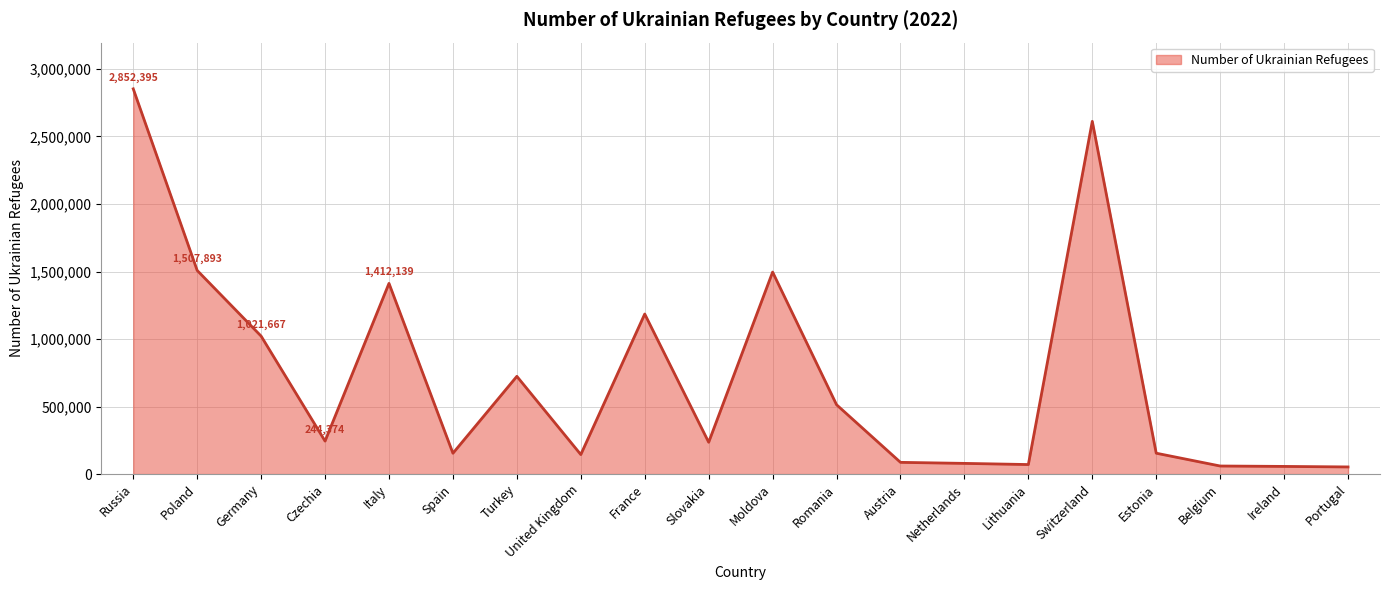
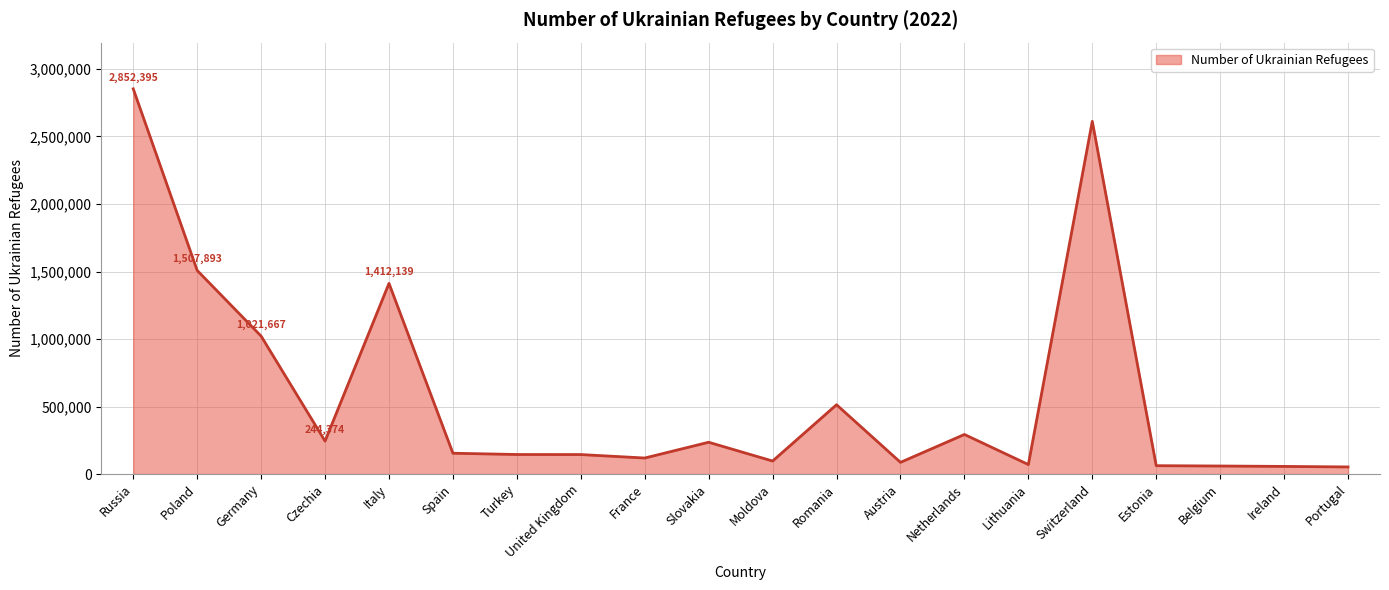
  {
    "Spain": "150,000",
-   "Turkey": "720,000",
+   "Turkey": "150,000",
    "United Kingdom": "140,000",
-   "France": "1,190,000",
+   "France": "120,000",
    "Slovakia": "240,000",
-   "Moldova": "1,500,000",
+   "Moldova": "100,000",
    "Romania": "510,000",
    "Austria": "90,000",
-   "Netherlands": "80,000",
+   "Netherlands": "290,000",
    "Lithuania": "70,000",
    "Switzerland": "2,610,000",
-   "Estonia": "150,000",
+   "Estonia": "60,000",
    "Belgium": "60,000",
    "Ireland": "60,000",
    "Portugal": "50,000"
  }
